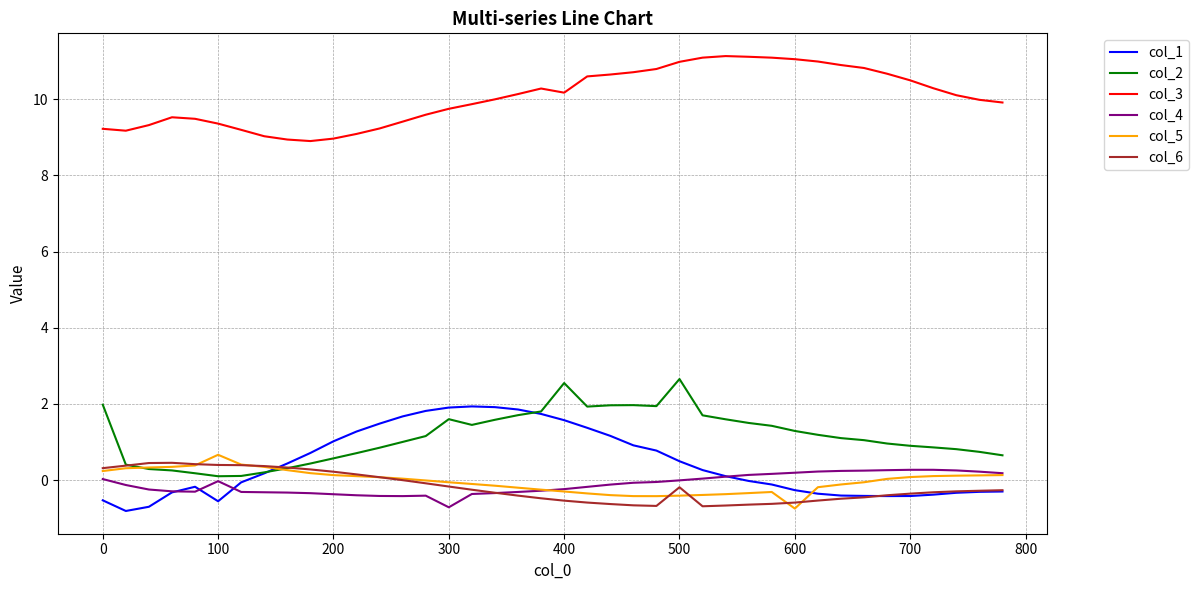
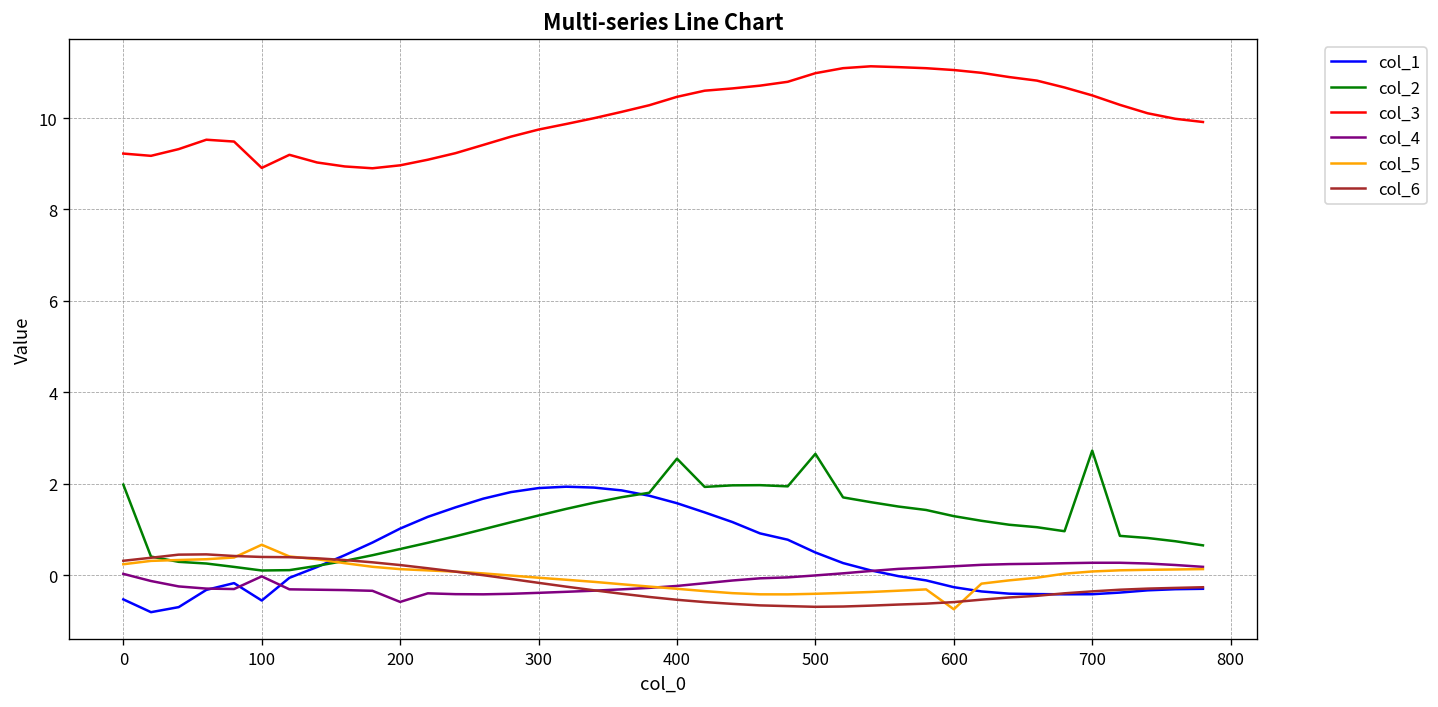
  {
    "col_1": {
      "0": -0.5,
      "100": -0.6,
      "200": 1.0,
      "300": 1.9,
      "400": 1.6,
      "500": 0.5,
      "600": -0.3
    },
    "col_2": {
      "0": 2.0,
      "100": 0.1,
      "200": 0.6,
-     "300": 1.6,
+     "300": 1.3,
      "400": 2.5,
      "500": 2.7,
      "600": 1.3,
-     "700": 0.9
+     "700": 2.7
    },
    "col_3": {
      "0": 9.2,
-     "100": 9.4,
+     "100": 8.9,
      "200": 9.0,
      "300": 9.7,
-     "400": 10.2,
+     "400": 10.5,
      "500": 11.0,
      "600": 11.1,
      "700": 10.5
    },
    "col_4": {
      "0": 0.0,
      "100": 0.0,
-     "200": -0.4,
-     "300": -0.7,
+     "200": -0.6,
+     "300": -0.4,
      "500": 0.0,
      "600": 0.2,
      "700": 0.3
    },
    "col_5": {
      "0": 0.2,
      "100": 0.7,
      "200": 0.1,
      "300": -0.1,
      "500": -0.4,
      "600": -0.7,
      "700": 0.1
    },
    "col_6": {
      "0": 0.3,
      "100": 0.4,
      "200": 0.2,
      "300": -0.2,
      "400": -0.5,
-     "500": -0.2,
+     "500": -0.7,
      "600": -0.6
    }
  }
